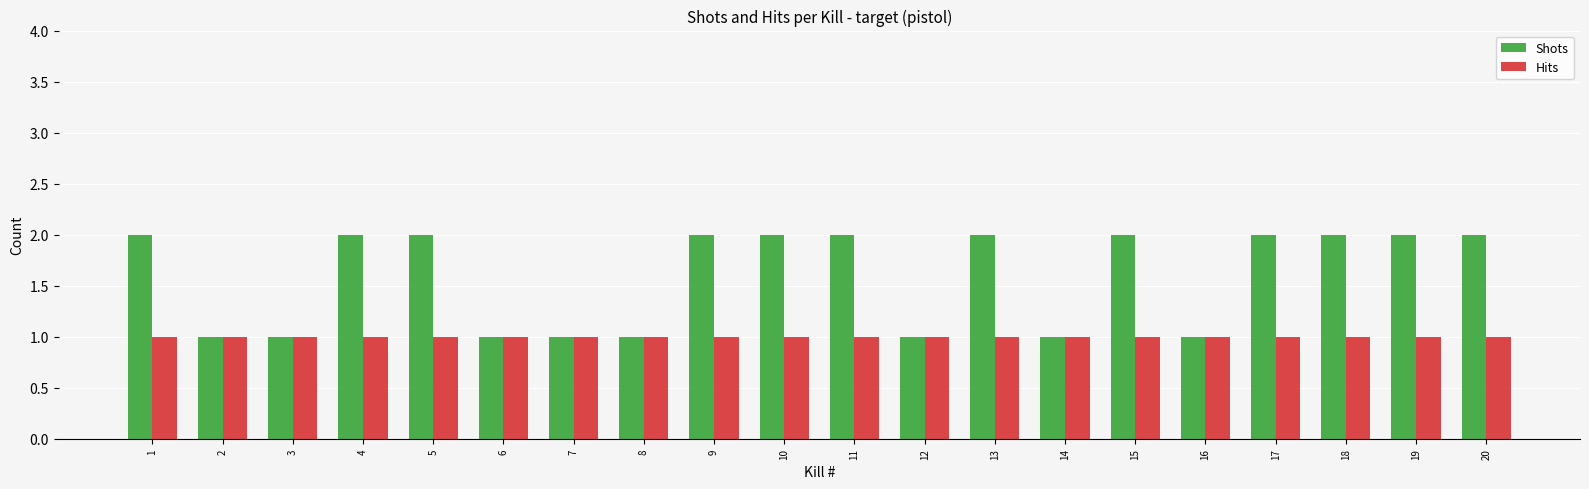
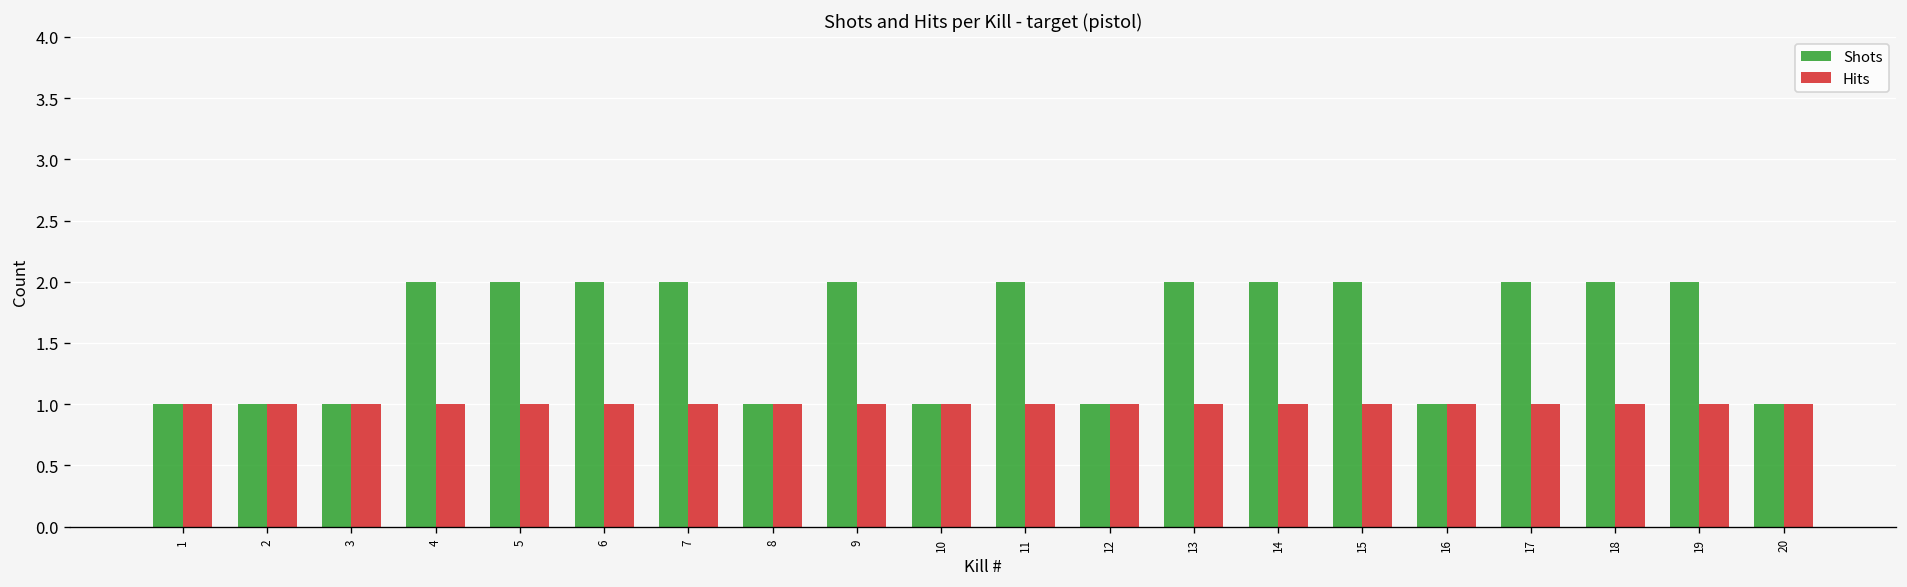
  {
    "Shots": {
-     "1": 2,
+     "1": 1,
      "2": 1,
      "3": 1,
      "4": 2,
      "5": 2,
-     "6": 1,
-     "7": 1,
+     "6": 2,
+     "7": 2,
      "8": 1,
      "9": 2,
-     "10": 2,
+     "10": 1,
      "11": 2,
      "12": 1,
      "13": 2,
-     "14": 1,
+     "14": 2,
      "15": 2,
      "16": 1,
      "17": 2,
      "18": 2,
      "19": 2,
-     "20": 2
+     "20": 1
    },
    "Hits": {
      "1": 1,
      "2": 1,
      "3": 1,
      "4": 1,
      "5": 1,
      "6": 1,
      "7": 1,
      "8": 1,
      "9": 1,
      "10": 1,
      "11": 1,
      "12": 1,
      "13": 1,
      "14": 1,
      "15": 1,
      "16": 1,
      "17": 1,
      "18": 1,
      "19": 1,
      "20": 1
    }
  }
